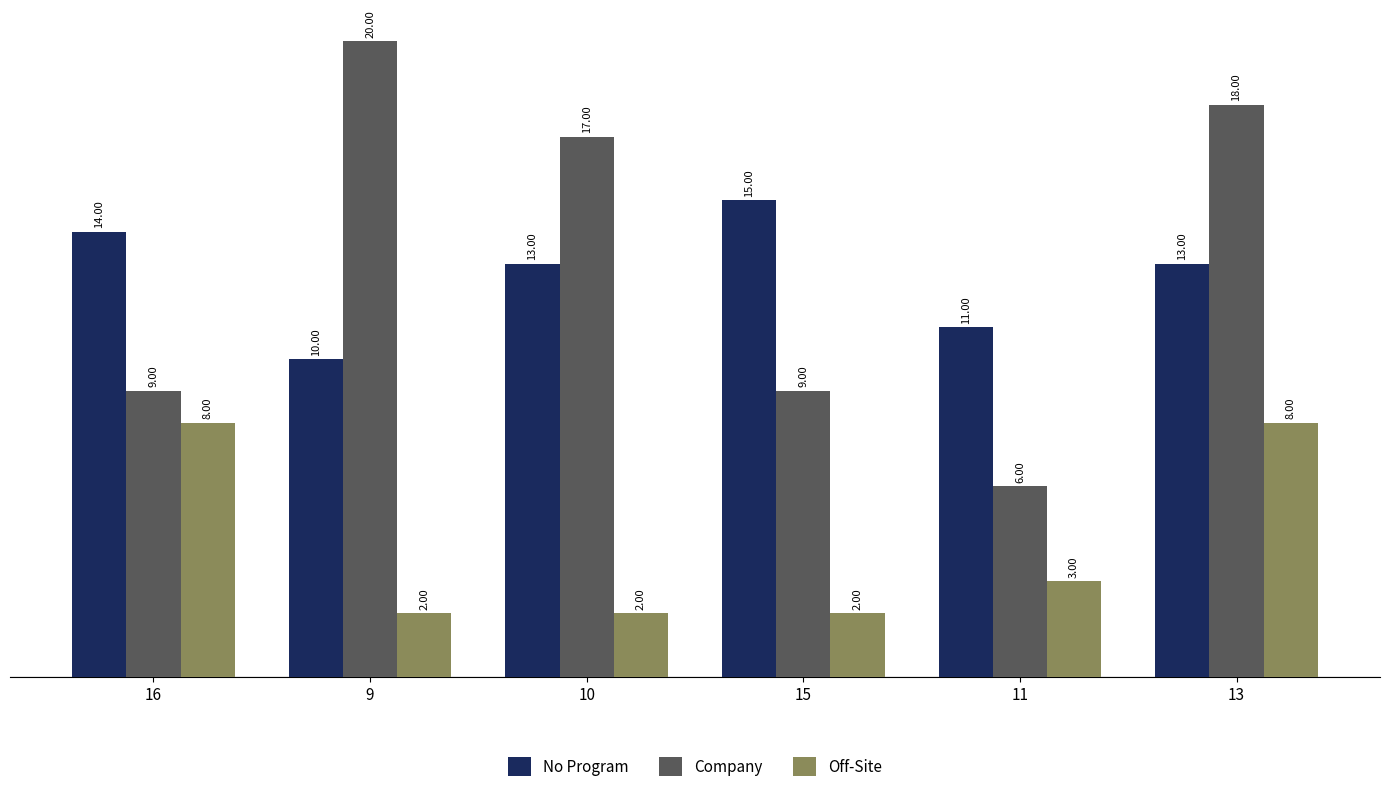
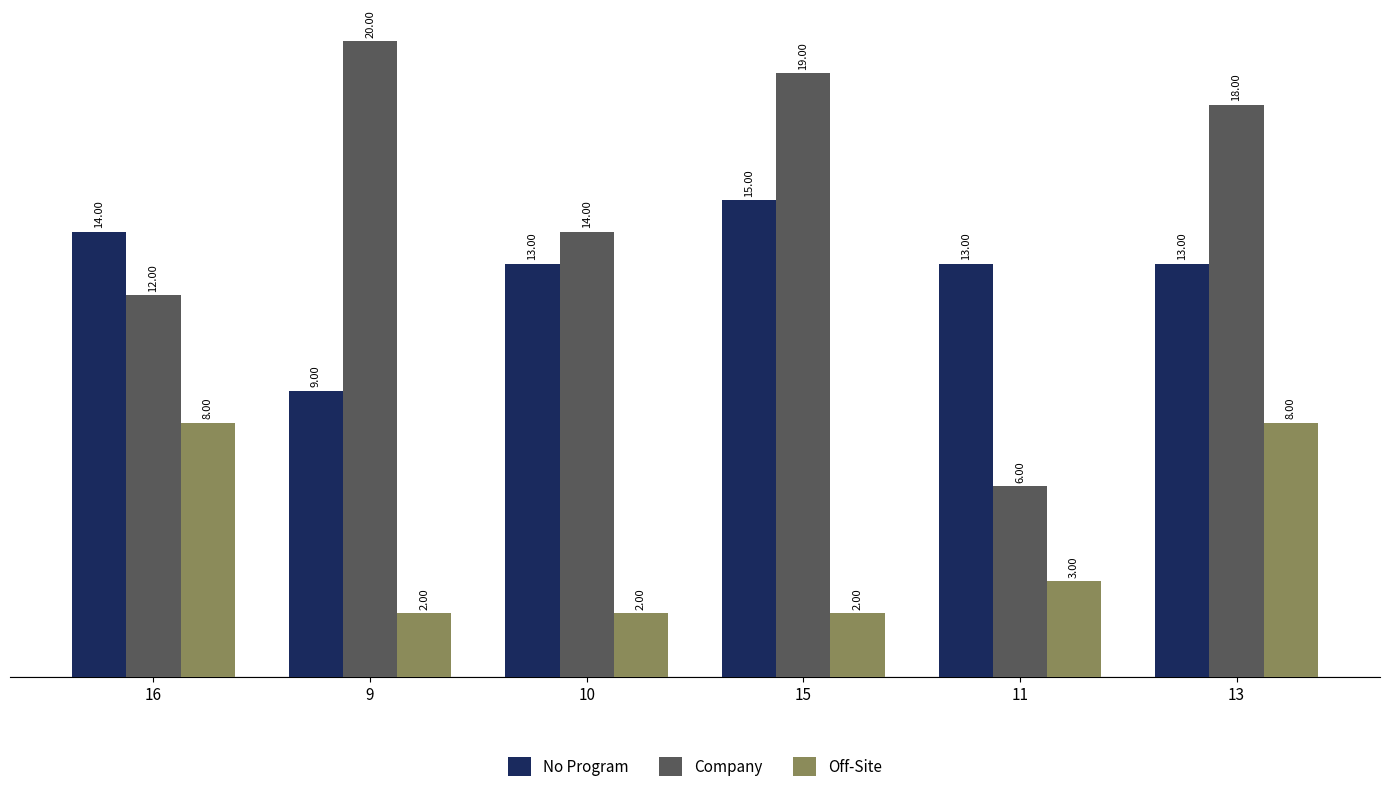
  {
    "No Program": {
      "16": 14.00,
-     "9": 10.00,
+     "9": 9.00,
      "10": 13.00,
      "15": 15.00,
-     "11": 11.00,
+     "11": 13.00,
      "13": 13.00
    },
    "Company": {
-     "16": 9.00,
+     "16": 12.00,
      "9": 20.00,
-     "10": 17.00,
-     "15": 9.00,
+     "10": 14.00,
+     "15": 19.00,
      "11": 6.00,
      "13": 18.00
    },
    "Off-Site": {
      "16": 8.00,
      "9": 2.00,
      "10": 2.00,
      "15": 2.00,
      "11": 3.00,
      "13": 8.00
    }
  }
